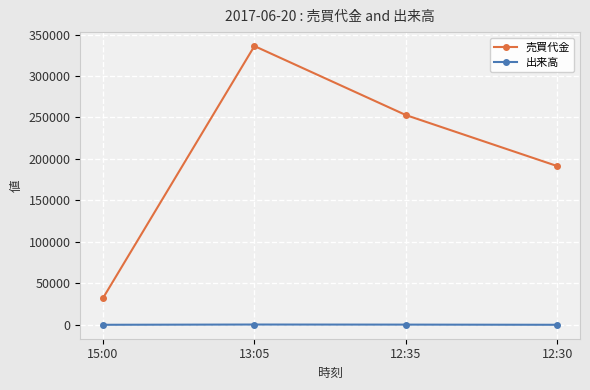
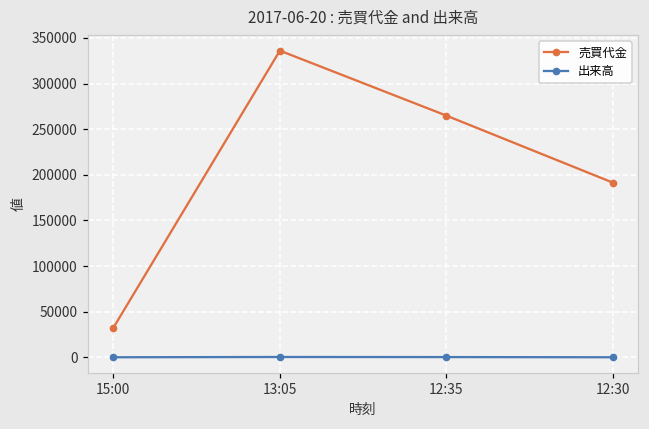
  {
    "売買代金": {
      "15:00": 30000,
      "13:05": 340000,
-     "12:35": 250000,
+     "12:35": 260000,
      "12:30": 190000
    },
    "出来高": {
      "15:00": 0,
      "13:05": 0,
      "12:35": 0,
      "12:30": 0
    }
  }
